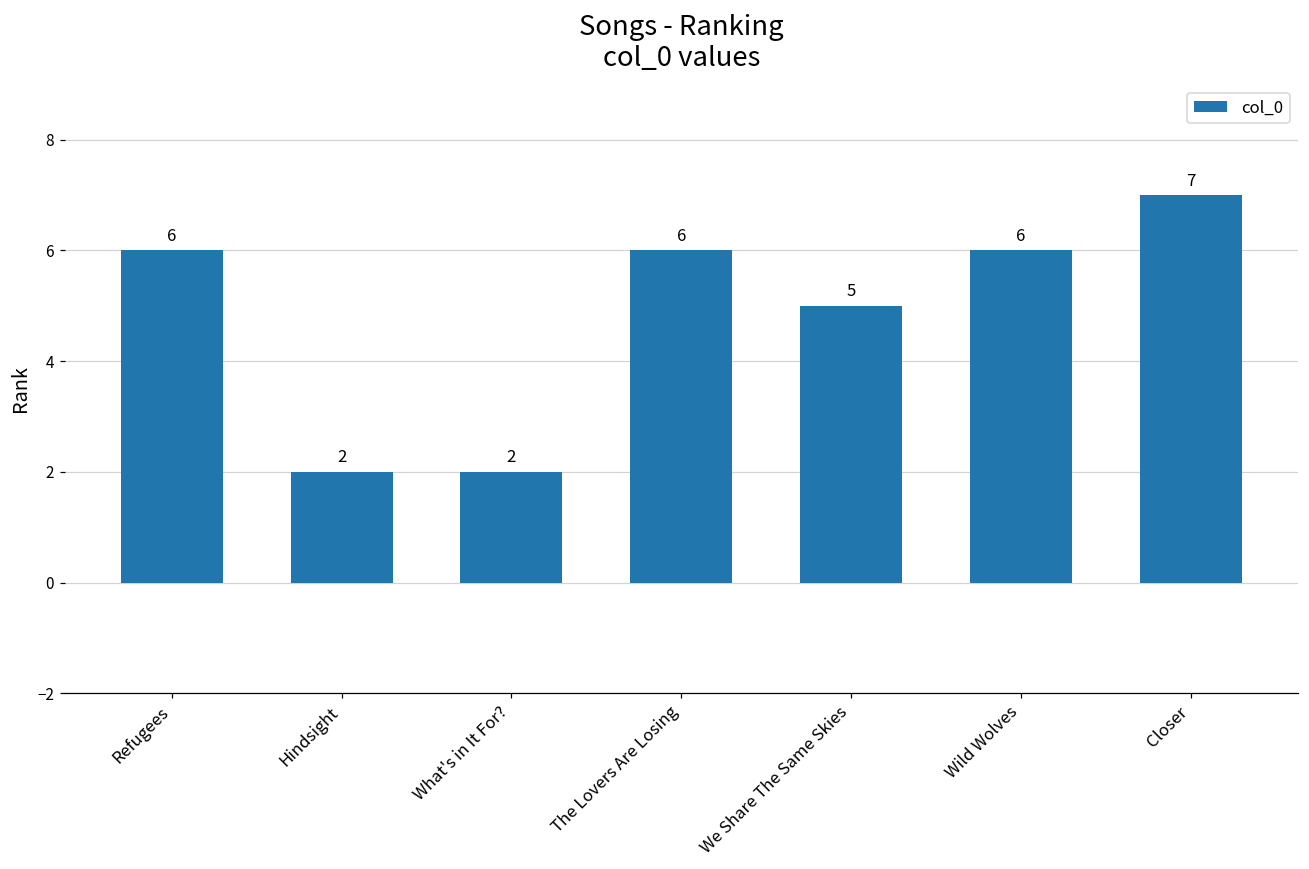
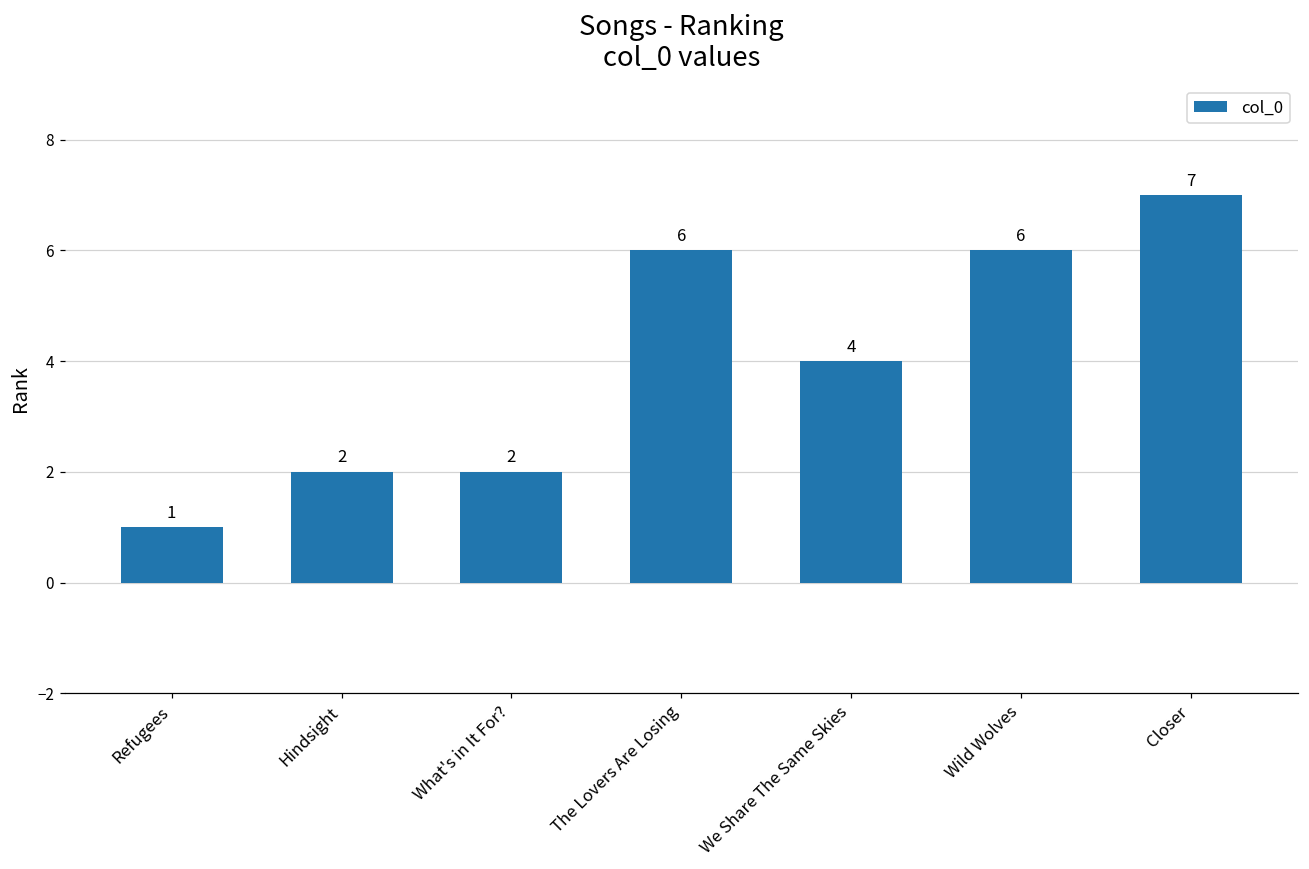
  {
-   "Refugees": 6,
+   "Refugees": 1,
    "Hindsight": 2,
    "What's in It For?": 2,
    "The Lovers Are Losing": 6,
-   "We Share The Same Skies": 5,
+   "We Share The Same Skies": 4,
    "Wild Wolves": 6,
    "Closer": 7
  }
